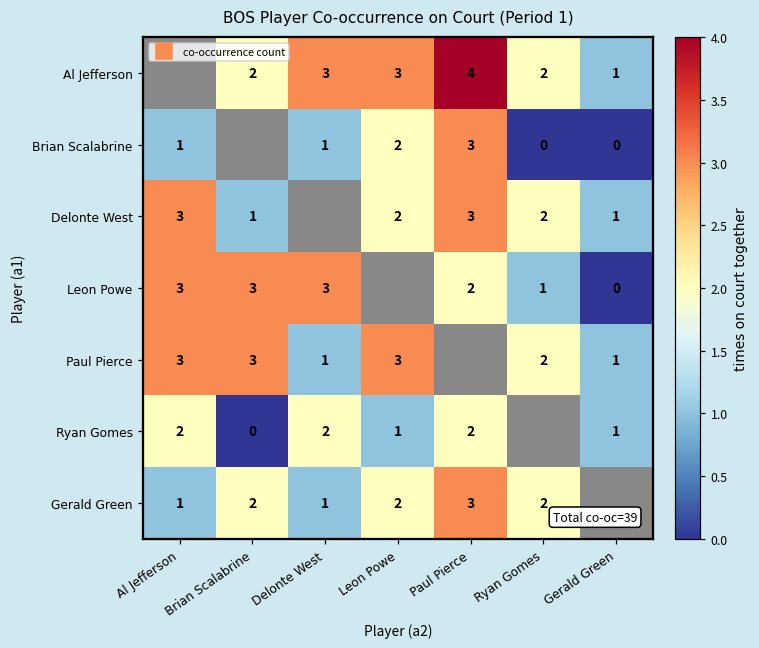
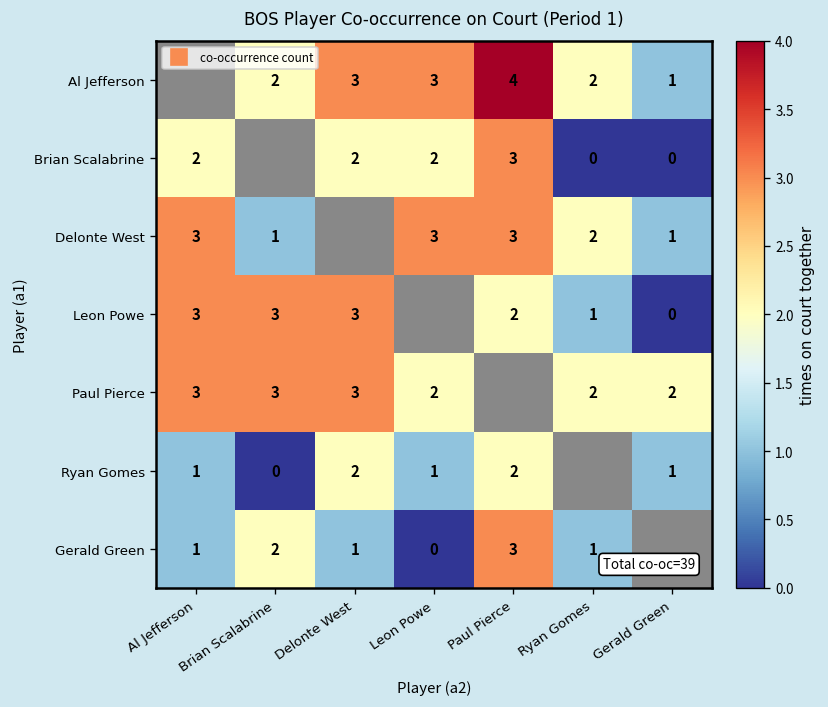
  {
    "Al Jefferson": {
      "Brian Scalabrine": 2,
      "Delonte West": 3,
      "Leon Powe": 3,
      "Paul Pierce": 4,
      "Ryan Gomes": 2,
      "Gerald Green": 1
    },
    "Brian Scalabrine": {
-     "Al Jefferson": 1,
-     "Delonte West": 1,
+     "Al Jefferson": 2,
+     "Delonte West": 2,
      "Leon Powe": 2,
      "Paul Pierce": 3,
      "Ryan Gomes": 0,
      "Gerald Green": 0
    },
    "Delonte West": {
      "Al Jefferson": 3,
      "Brian Scalabrine": 1,
-     "Leon Powe": 2,
+     "Leon Powe": 3,
      "Paul Pierce": 3,
      "Ryan Gomes": 2,
      "Gerald Green": 1
    },
    "Leon Powe": {
      "Al Jefferson": 3,
      "Brian Scalabrine": 3,
      "Delonte West": 3,
      "Paul Pierce": 2,
      "Ryan Gomes": 1,
      "Gerald Green": 0
    },
    "Paul Pierce": {
      "Al Jefferson": 3,
      "Brian Scalabrine": 3,
-     "Delonte West": 1,
-     "Leon Powe": 3,
+     "Delonte West": 3,
+     "Leon Powe": 2,
      "Ryan Gomes": 2,
-     "Gerald Green": 1
+     "Gerald Green": 2
    },
    "Ryan Gomes": {
-     "Al Jefferson": 2,
+     "Al Jefferson": 1,
      "Brian Scalabrine": 0,
      "Delonte West": 2,
      "Leon Powe": 1,
      "Paul Pierce": 2,
      "Gerald Green": 1
    },
    "Gerald Green": {
      "Al Jefferson": 1,
      "Brian Scalabrine": 2,
      "Delonte West": 1,
-     "Leon Powe": 2,
+     "Leon Powe": 0,
      "Paul Pierce": 3,
-     "Ryan Gomes": 2
+     "Ryan Gomes": 1
    }
  }
